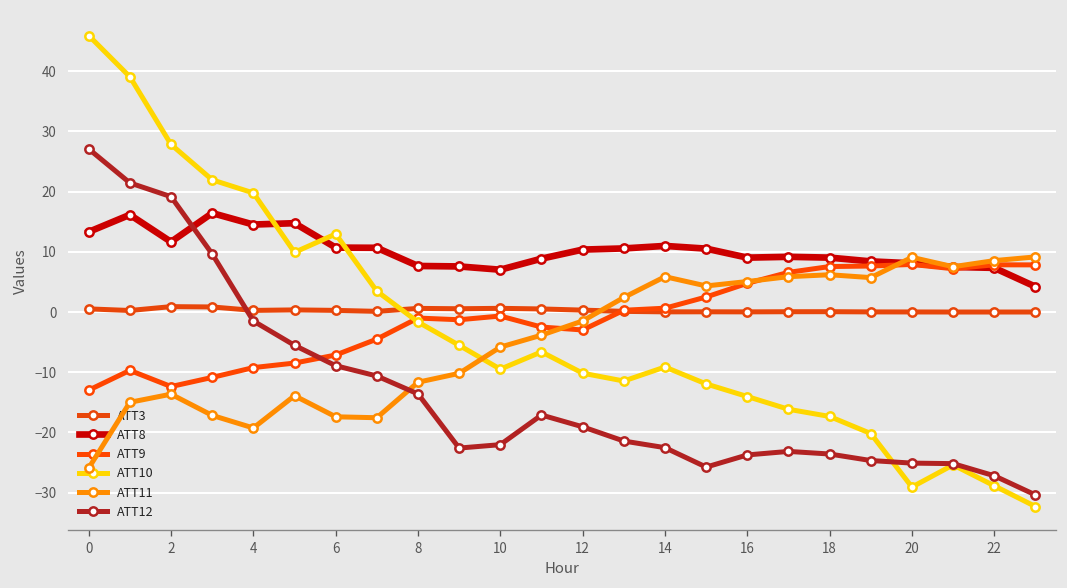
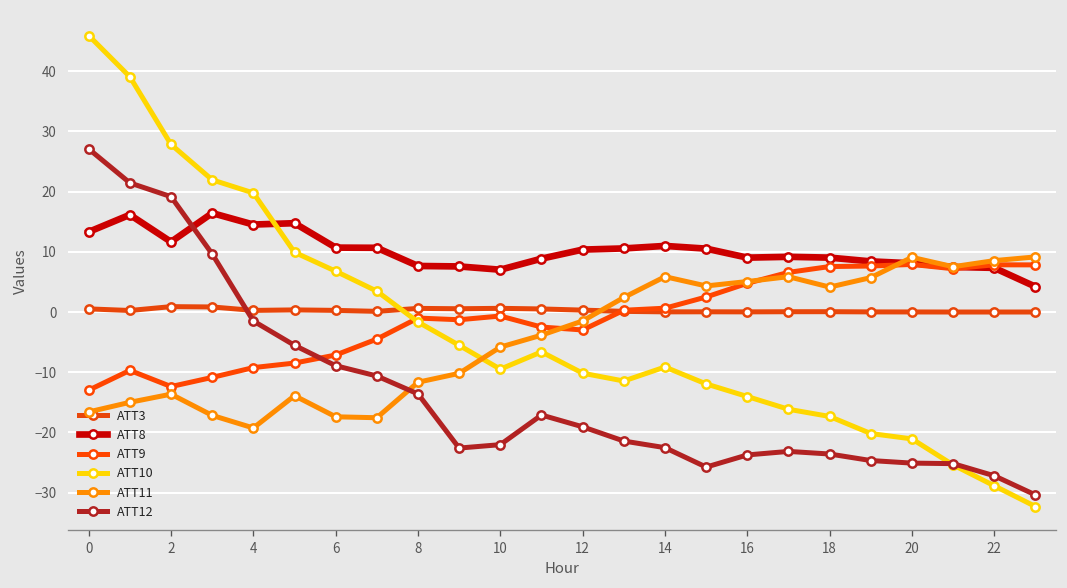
  {
    "ATT10": {
      "0": 46,
      "2": 28,
      "4": 20,
-     "6": 13,
+     "6": 7,
      "8": -2,
      "10": -9,
      "12": -10,
      "14": -9,
      "16": -14,
      "18": -17,
-     "20": -29,
+     "20": -21,
      "22": -29
    },
    "ATT11": {
-     "0": -26,
+     "0": -17,
      "2": -14,
      "4": -19,
      "6": -17,
      "8": -12,
      "10": -6,
      "12": -1,
      "14": 6,
-     "18": 6,
+     "18": 4,
      "20": 9,
      "22": 9
    }
  }
